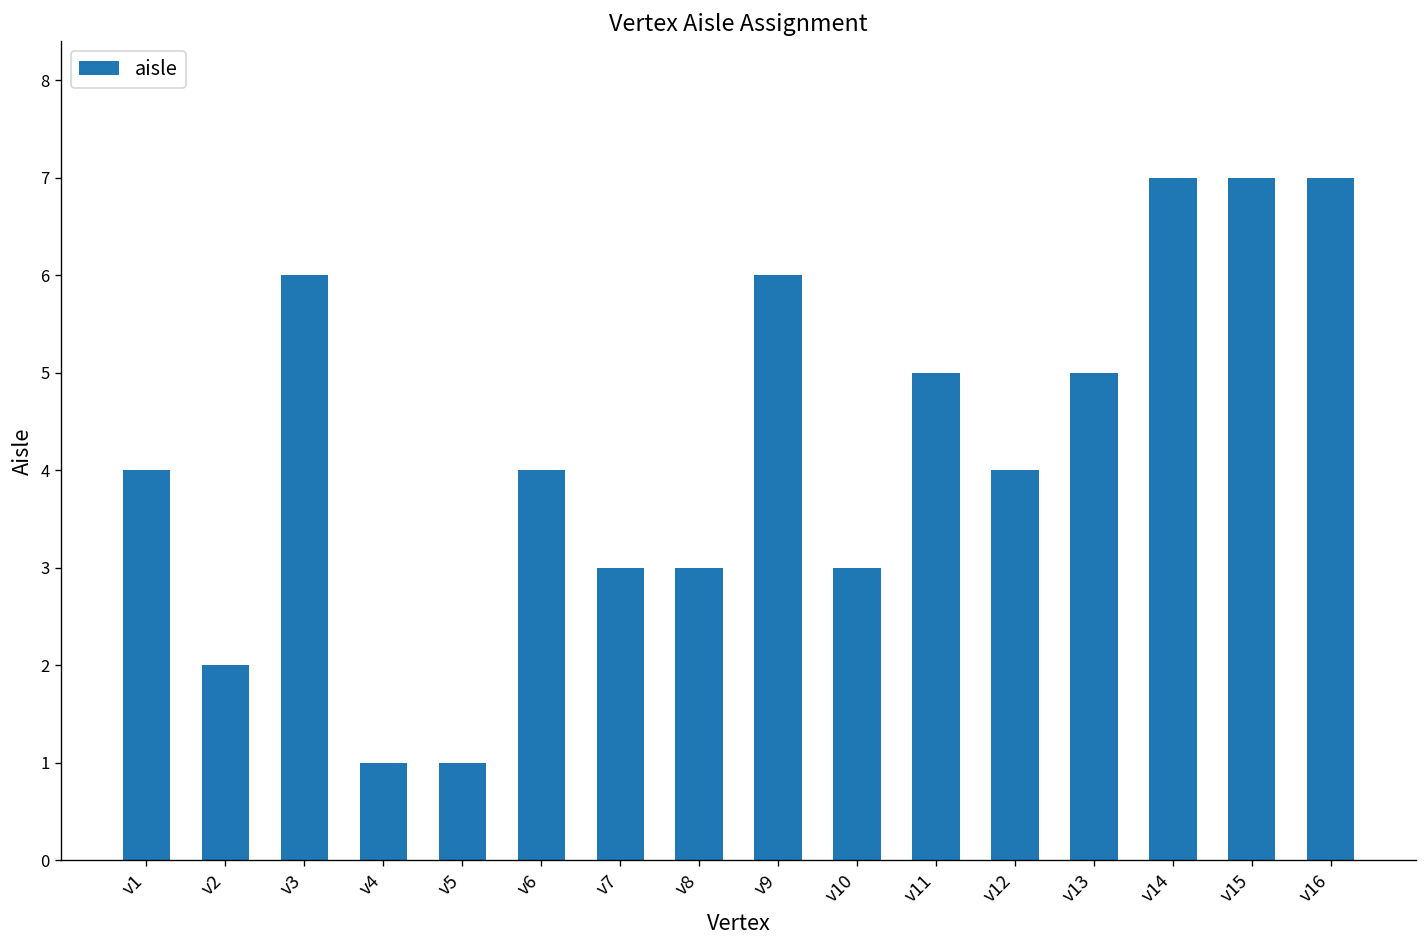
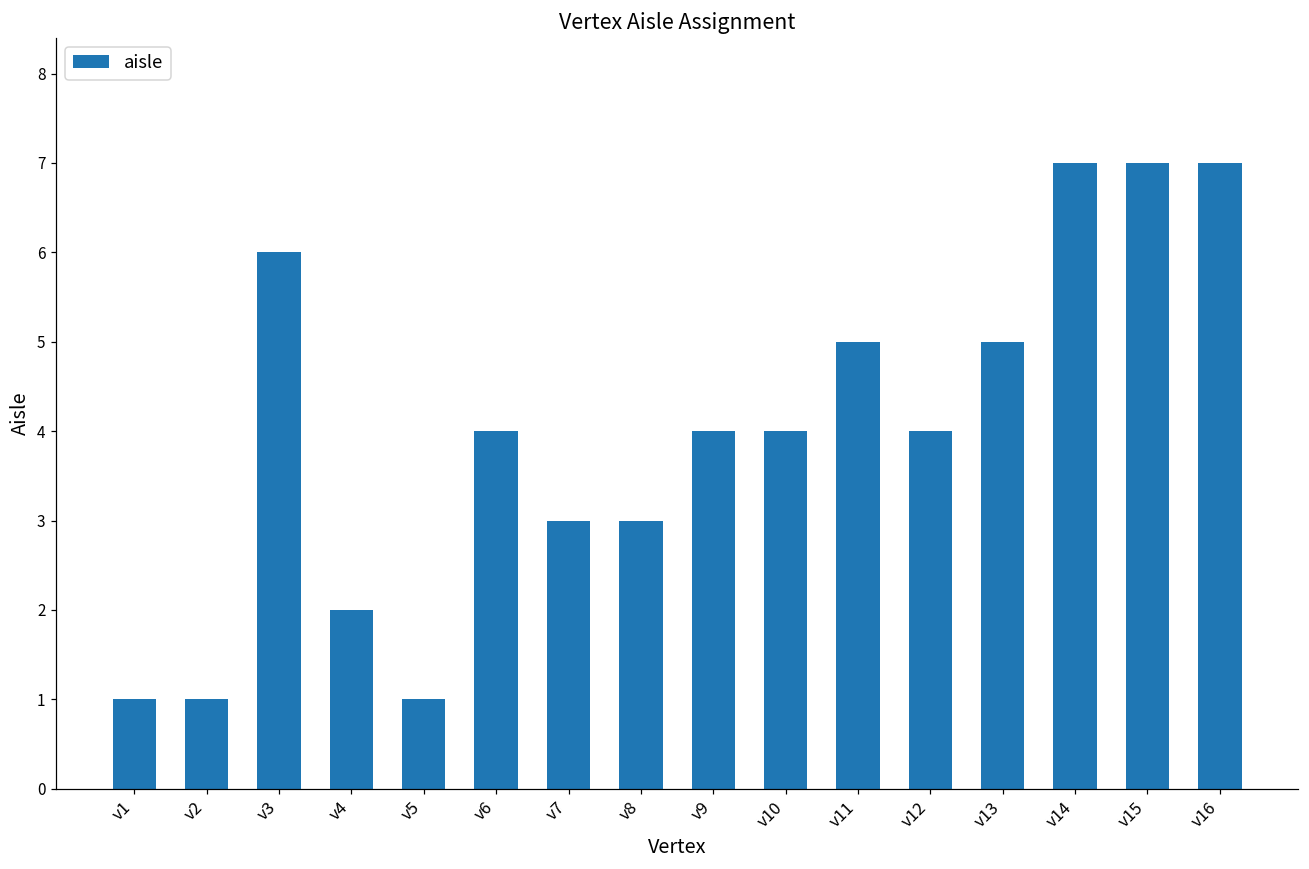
  {
-   "v1": 4,
-   "v2": 2,
+   "v1": 1,
+   "v2": 1,
    "v3": 6,
-   "v4": 1,
+   "v4": 2,
    "v5": 1,
    "v6": 4,
    "v7": 3,
    "v8": 3,
-   "v9": 6,
-   "v10": 3,
+   "v9": 4,
+   "v10": 4,
    "v11": 5,
    "v12": 4,
    "v13": 5,
    "v14": 7,
    "v15": 7,
    "v16": 7
  }
